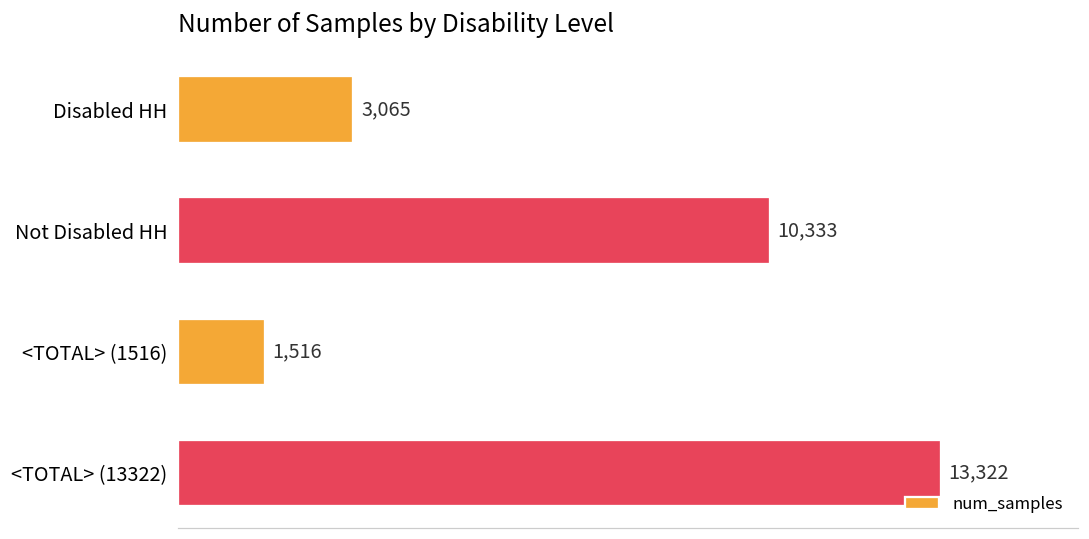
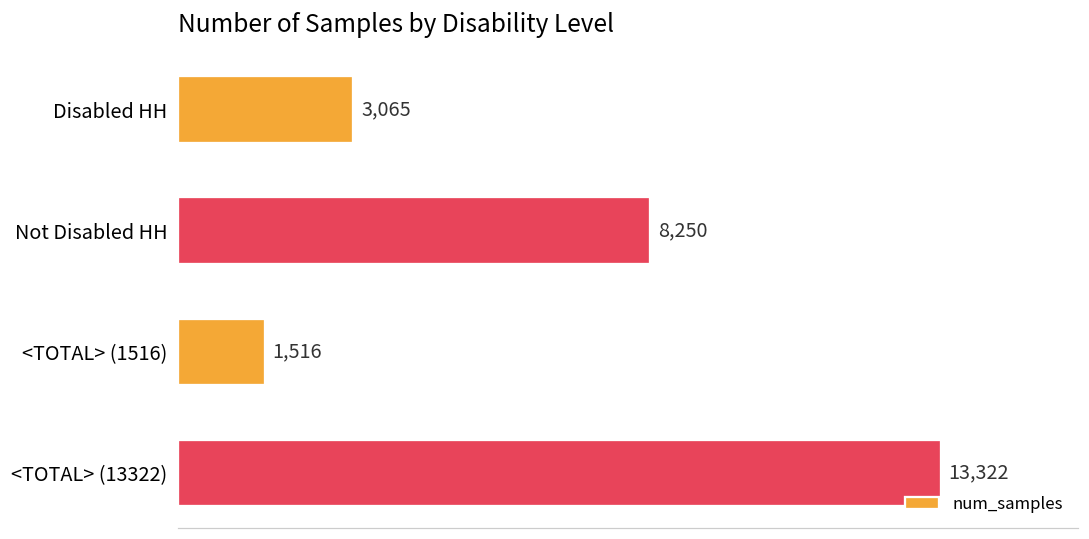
  {
    "Disabled HH": "3,065",
-   "Not Disabled HH": "10,333",
+   "Not Disabled HH": "8,250",
    "<TOTAL> (1516)": "1,516",
    "<TOTAL> (13322)": "13,322"
  }
